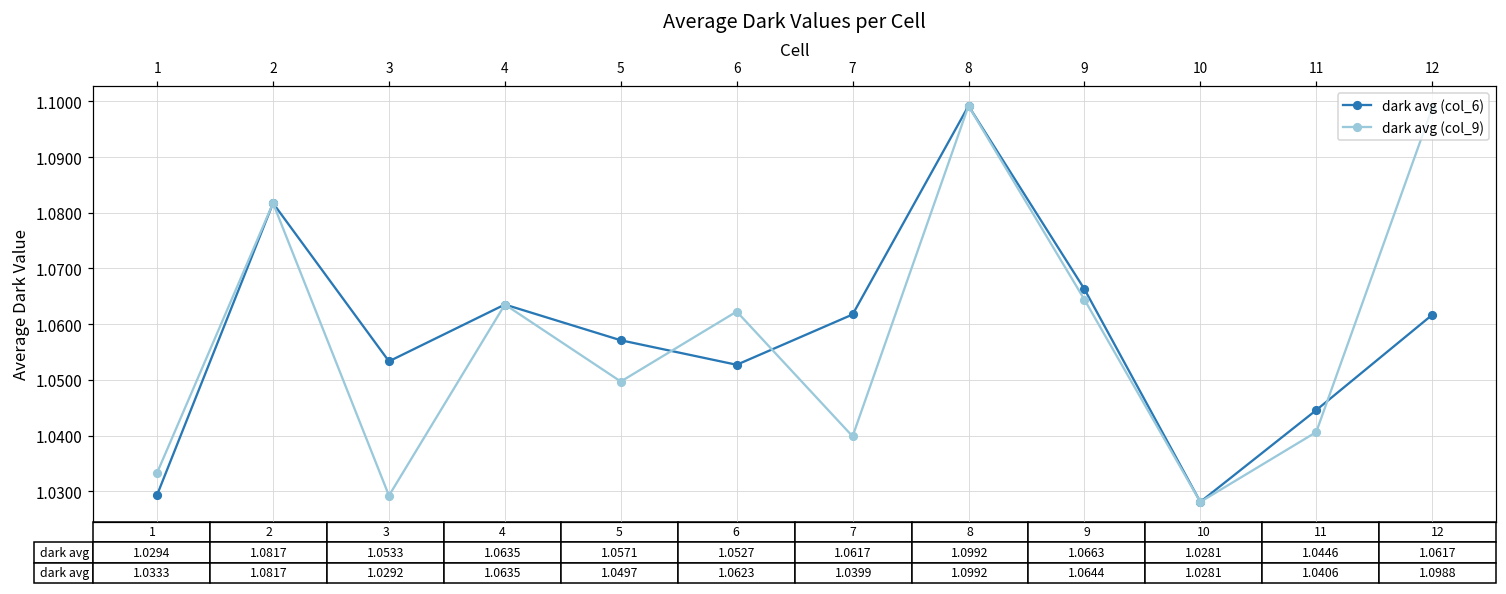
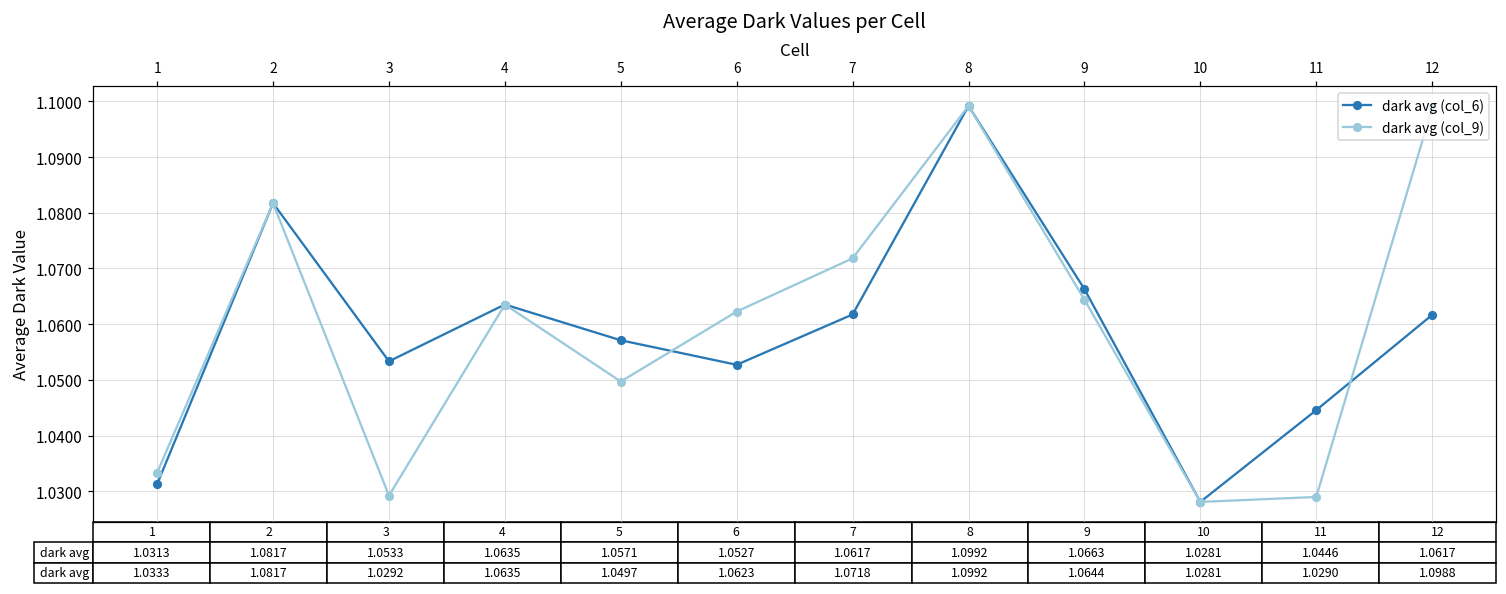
  {
    "dark avg (col_6)": {
-     "1": 1.0294
+     "1": 1.0313
    },
    "dark avg (col_9)": {
-     "7": 1.0399,
-     "11": 1.0406
+     "7": 1.0718,
+     "11": 1.0290
    }
  }
